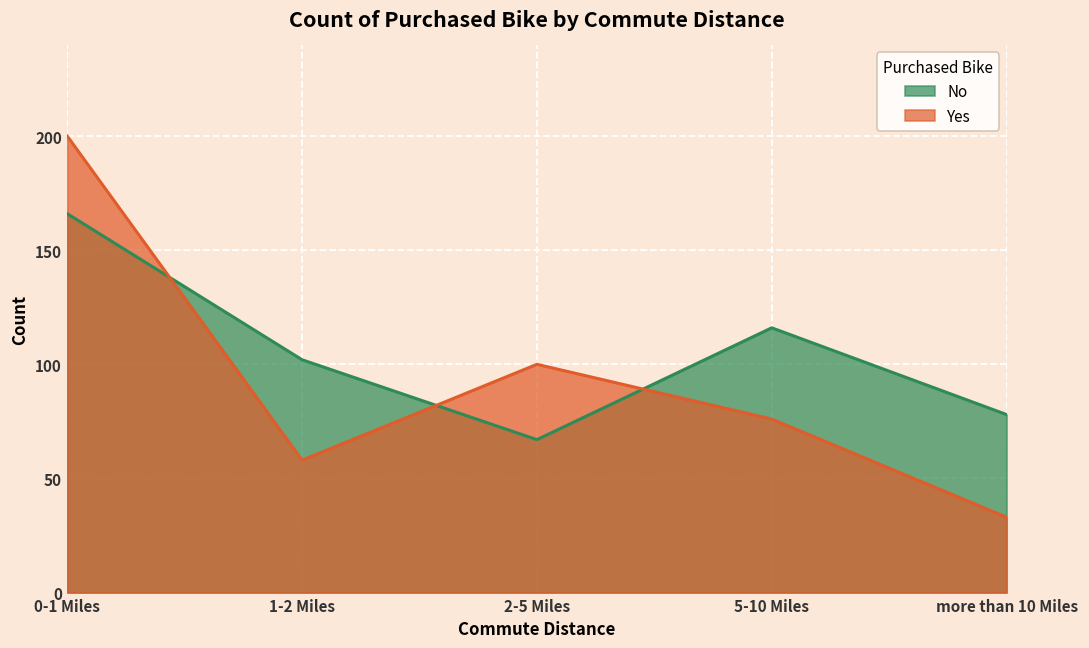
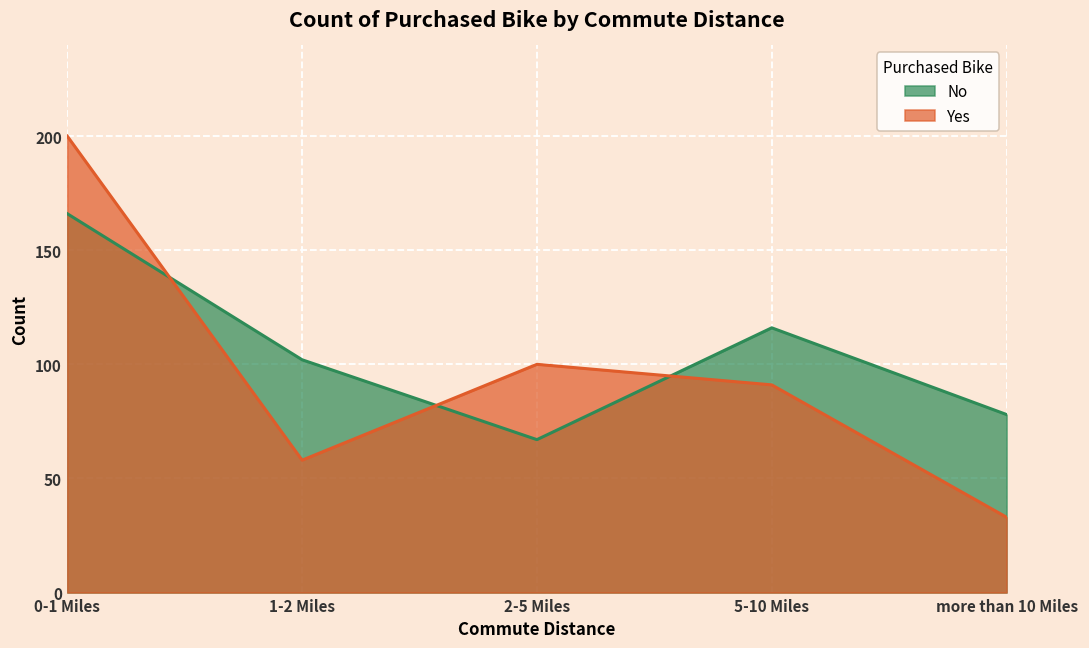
  {
    "No": {
      "0-1 Miles": 166,
      "1-2 Miles": 102,
      "2-5 Miles": 67,
      "5-10 Miles": 116,
      "more than 10 Miles": 78
    },
    "Yes": {
      "0-1 Miles": 200,
      "1-2 Miles": 58,
      "2-5 Miles": 100,
-     "5-10 Miles": 76,
+     "5-10 Miles": 91,
      "more than 10 Miles": 33
    }
  }
